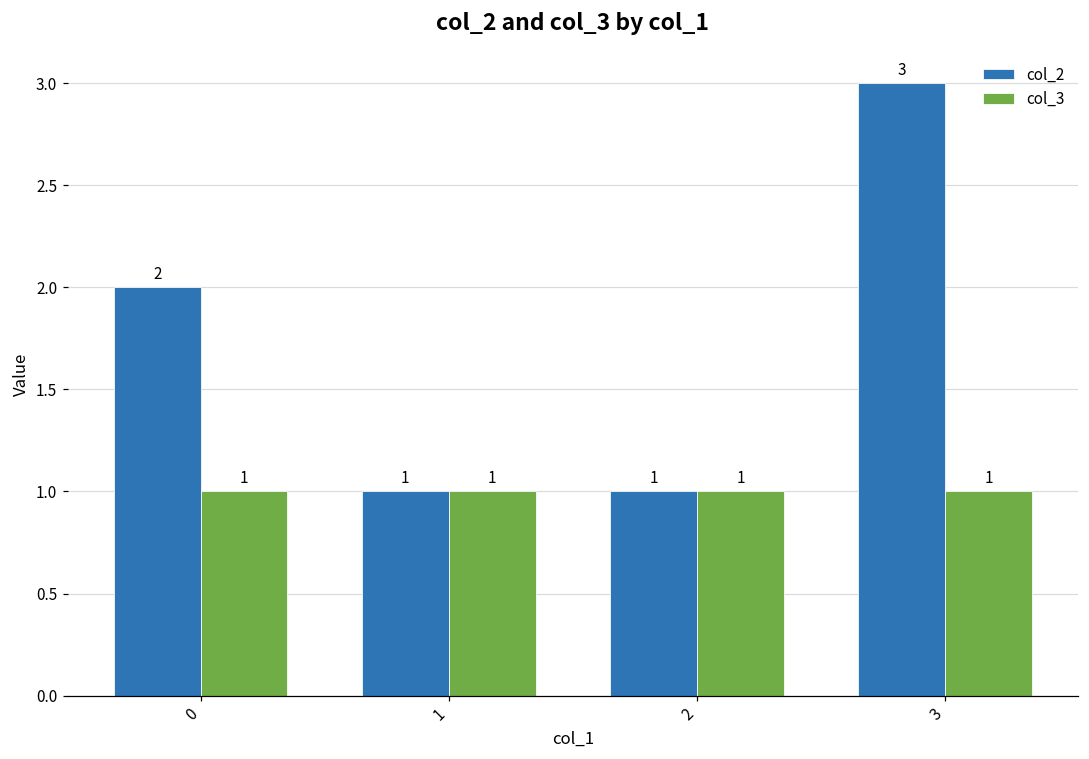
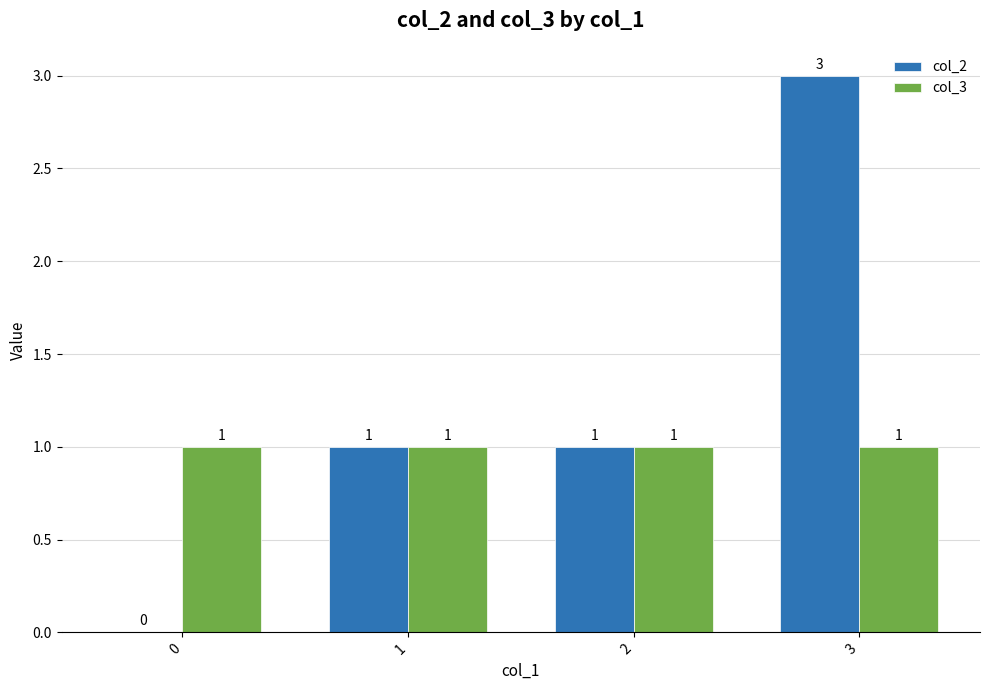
  {
    "col_2": {
-     "0": 2,
+     "0": 0,
      "1": 1,
      "2": 1,
      "3": 3
    },
    "col_3": {
      "0": 1,
      "1": 1,
      "2": 1,
      "3": 1
    }
  }
